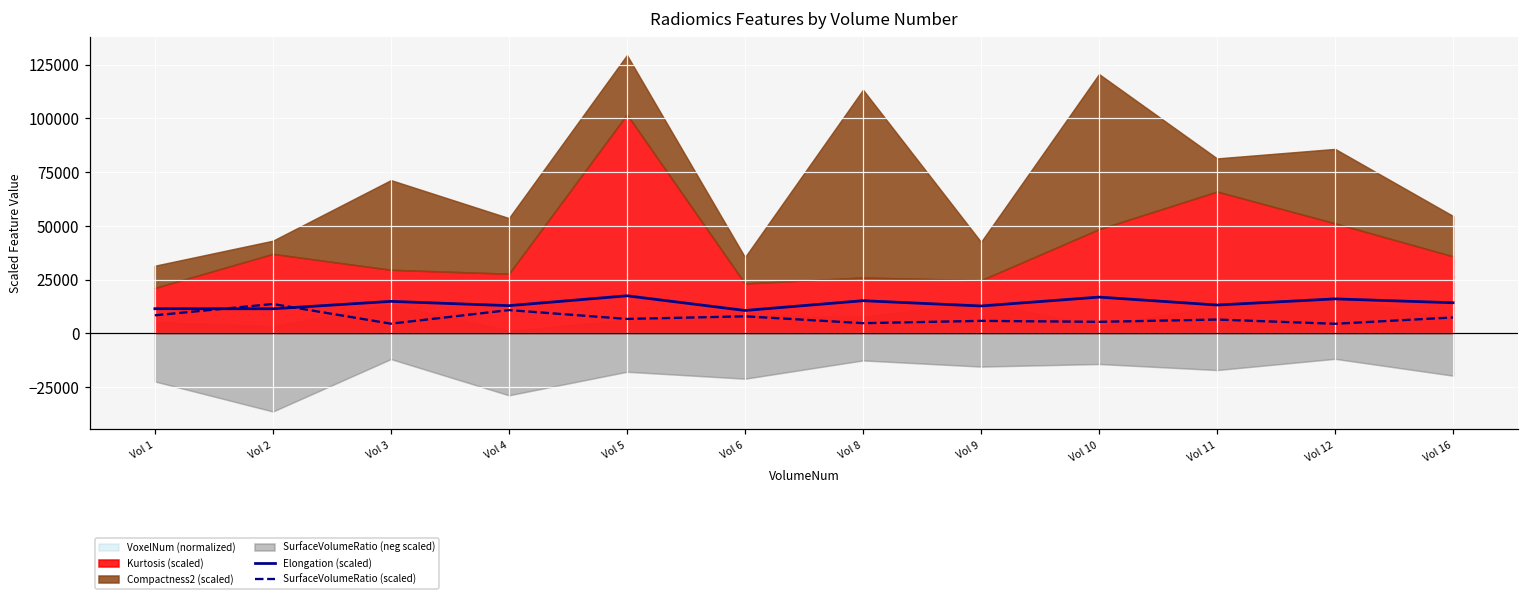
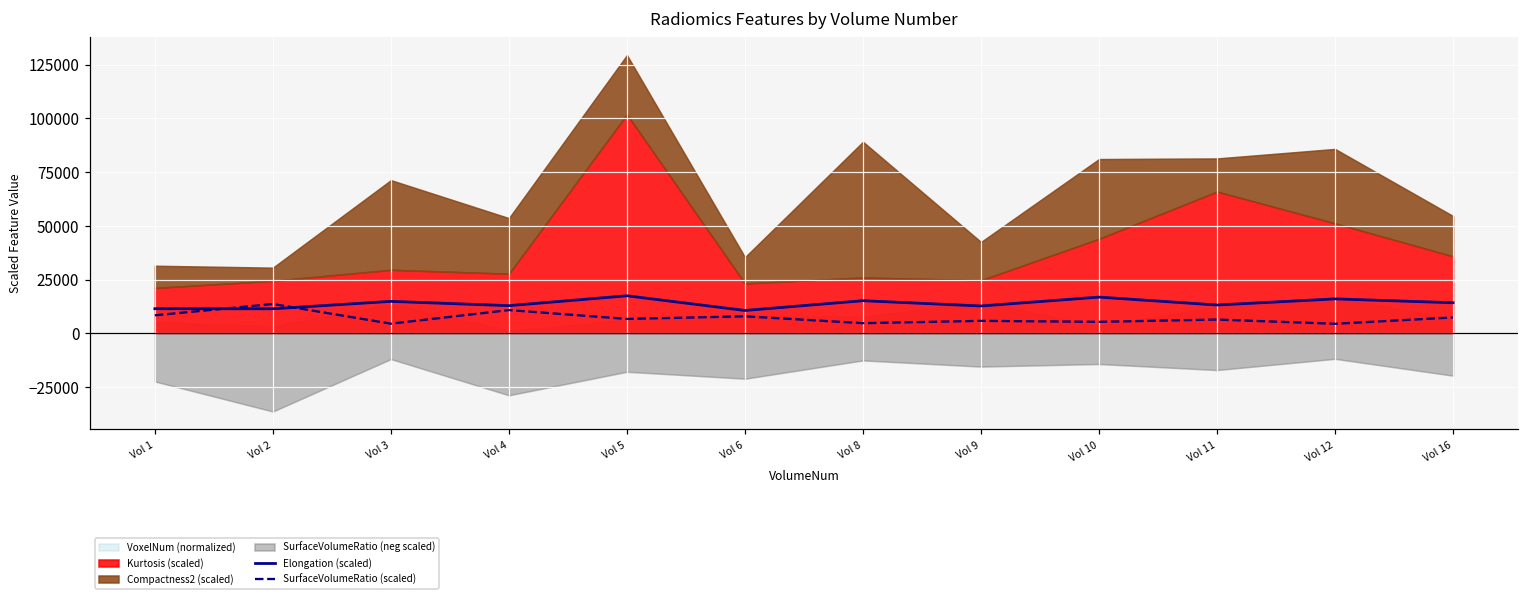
  {
    "VoxelNum (normalized)": {
      "Vol 1": 5000,
      "Vol 2": 3000,
      "Vol 3": 13000,
      "Vol 8": 8000,
      "Vol 9": 15000,
      "Vol 10": 3000
    },
    "Kurtosis (scaled)": {
      "Vol 1": 21000,
-     "Vol 2": 37000,
+     "Vol 2": 24000,
      "Vol 3": 30000,
      "Vol 4": 28000,
      "Vol 5": 102000,
      "Vol 6": 23000,
      "Vol 8": 26000,
      "Vol 9": 25000,
-     "Vol 10": 48000,
+     "Vol 10": 44000,
      "Vol 11": 66000,
      "Vol 12": 51000,
      "Vol 16": 36000
    },
    "Compactness2 (scaled)": {
      "Vol 1": 10000,
      "Vol 2": 6000,
      "Vol 3": 42000,
      "Vol 4": 26000,
      "Vol 5": 28000,
      "Vol 6": 12000,
-     "Vol 8": 87000,
+     "Vol 8": 63000,
      "Vol 9": 18000,
-     "Vol 10": 72000,
+     "Vol 10": 37000,
      "Vol 11": 15000,
      "Vol 12": 35000,
      "Vol 16": 19000
    }
  }
